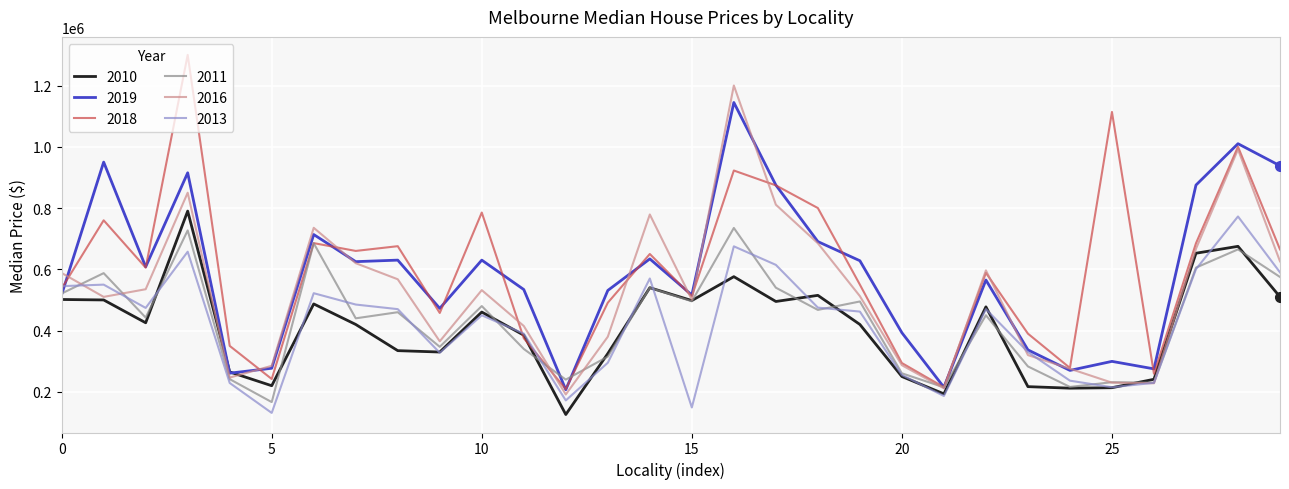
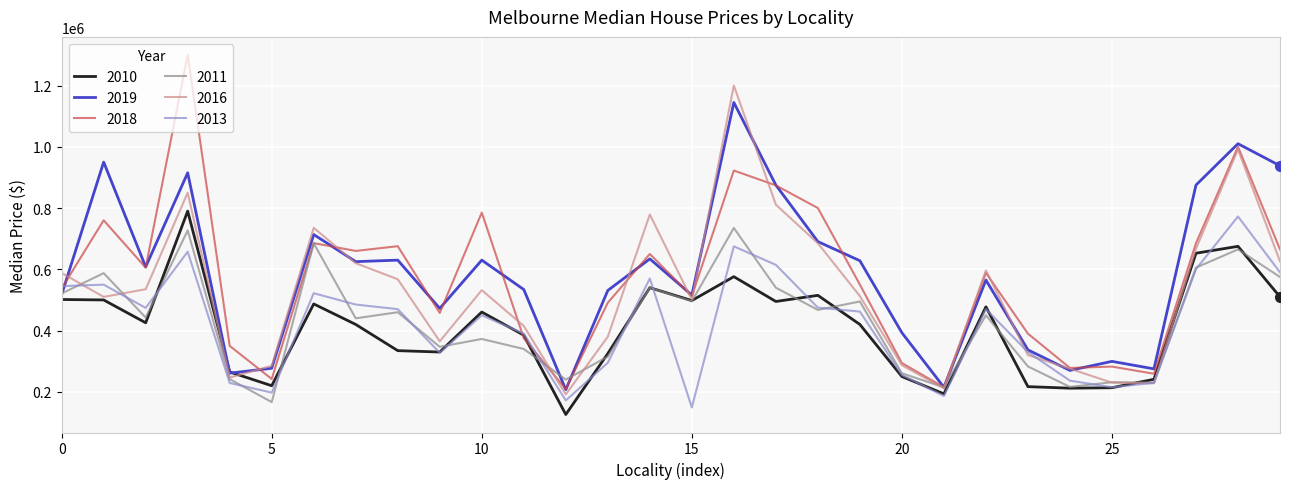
  {
    "2018": {
      "5": 240000,
      "10": 790000,
-     "25": 1110000
+     "25": 280000
    },
    "2011": {
      "5": 170000,
-     "10": 480000
+     "10": 370000
    },
    "2016": {
      "0": 590000,
      "10": 530000
    },
    "2013": {
-     "5": 130000,
+     "5": 200000,
      "10": 450000,
      "15": 150000
    }
  }
